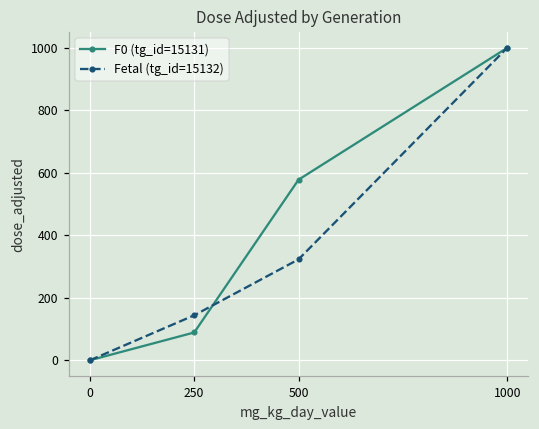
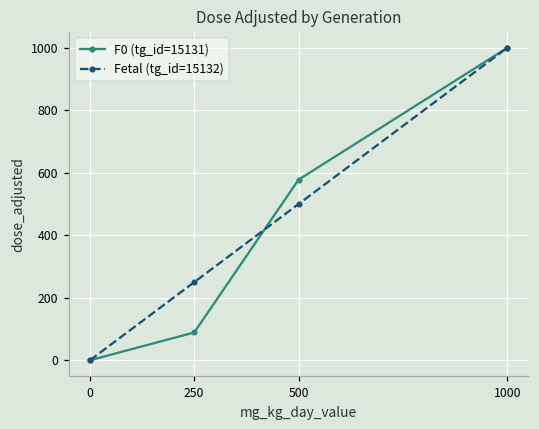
  {
    "F0 (tg_id=15131)": {
      "250": 90,
      "500": 580
    },
    "Fetal (tg_id=15132)": {
-     "250": 140,
-     "500": 320
+     "250": 250,
+     "500": 500
    }
  }
